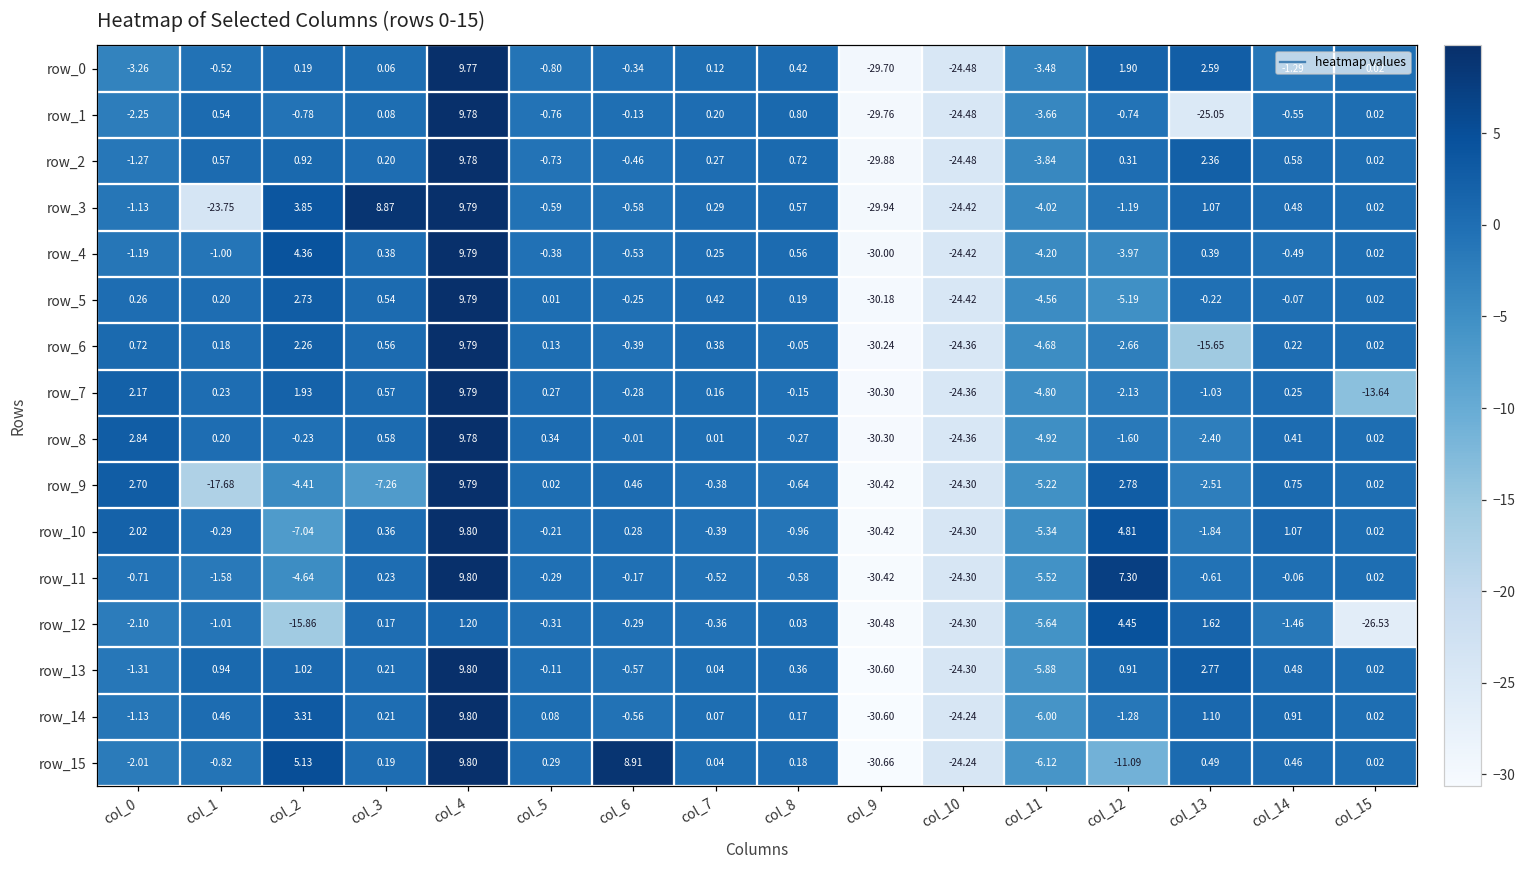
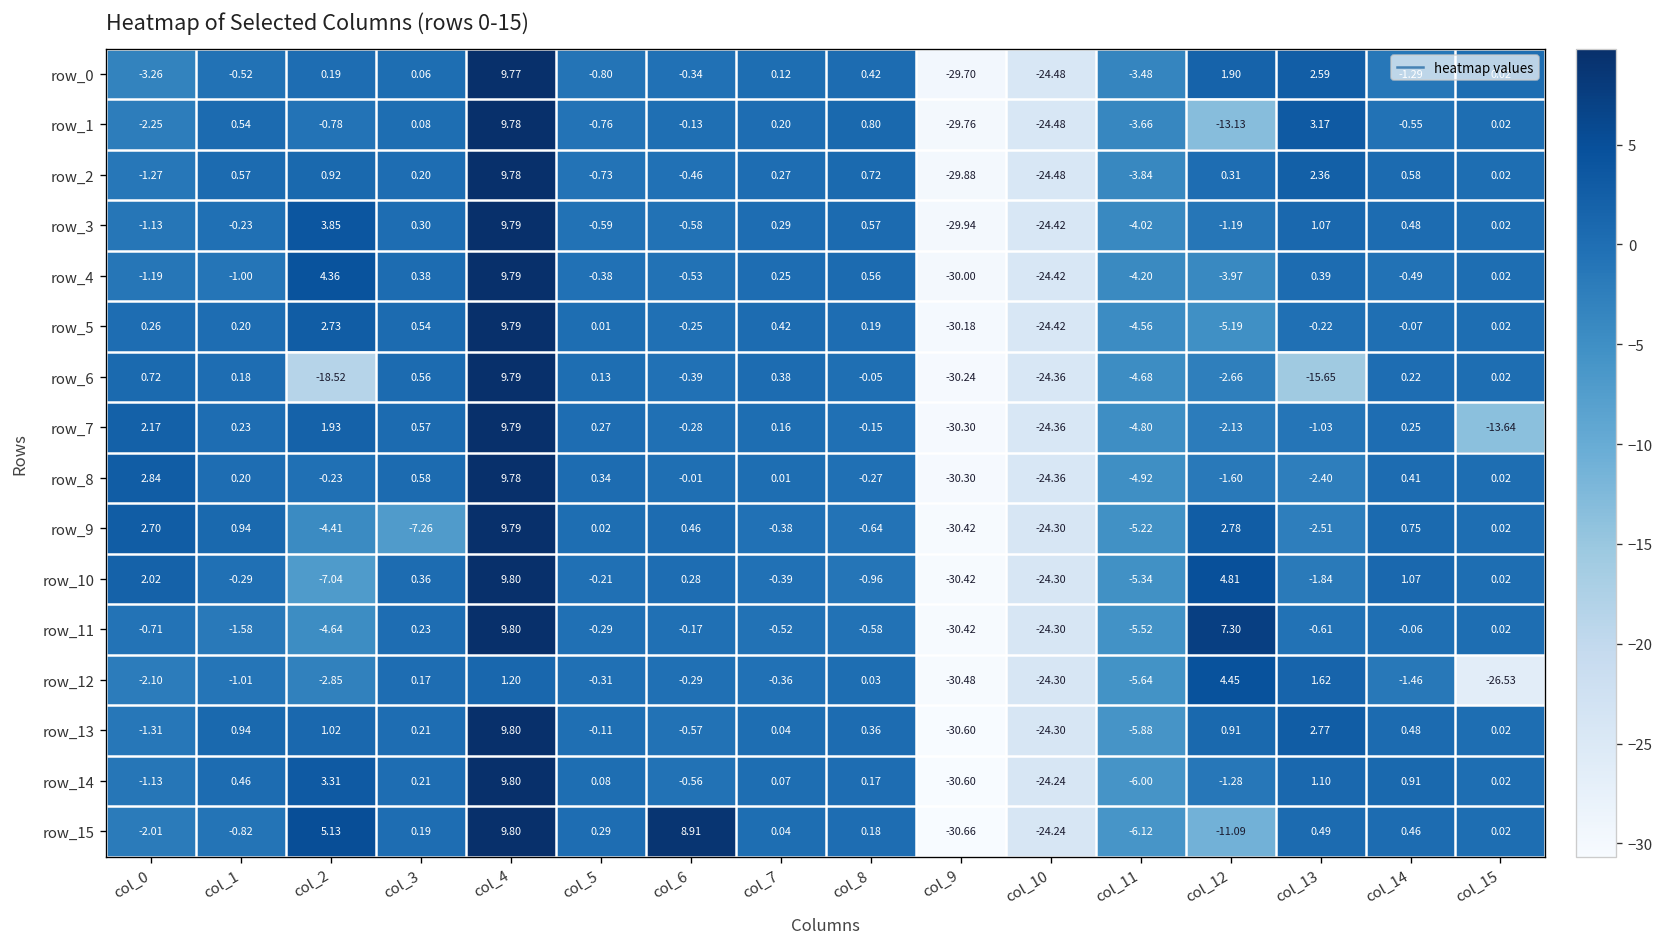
  {
    "row_1": {
      "col_0": -2.25,
      "col_1": 0.54,
      "col_2": -0.78,
      "col_3": 0.08,
      "col_4": 9.78,
      "col_5": -0.76,
      "col_6": -0.13,
      "col_7": 0.20,
      "col_8": 0.80,
      "col_9": -29.76,
      "col_10": -24.48,
      "col_11": -3.66,
-     "col_12": -0.74,
-     "col_13": -25.05,
+     "col_12": -13.13,
+     "col_13": 3.17,
      "col_14": -0.55,
      "col_15": 0.02
    },
    "row_3": {
      "col_0": -1.13,
-     "col_1": -23.75,
+     "col_1": -0.23,
      "col_2": 3.85,
-     "col_3": 8.87,
+     "col_3": 0.30,
      "col_4": 9.79,
      "col_5": -0.59,
      "col_6": -0.58,
      "col_7": 0.29,
      "col_8": 0.57,
      "col_9": -29.94,
      "col_10": -24.42,
      "col_11": -4.02,
      "col_12": -1.19,
      "col_13": 1.07,
      "col_14": 0.48,
      "col_15": 0.02
    },
    "row_6": {
      "col_0": 0.72,
      "col_1": 0.18,
-     "col_2": 2.26,
+     "col_2": -18.52,
      "col_3": 0.56,
      "col_4": 9.79,
      "col_5": 0.13,
      "col_6": -0.39,
      "col_7": 0.38,
      "col_8": -0.05,
      "col_9": -30.24,
      "col_10": -24.36,
      "col_11": -4.68,
      "col_12": -2.66,
      "col_13": -15.65,
      "col_14": 0.22,
      "col_15": 0.02
    },
    "row_9": {
      "col_0": 2.70,
-     "col_1": -17.68,
+     "col_1": 0.94,
      "col_2": -4.41,
      "col_3": -7.26,
      "col_4": 9.79,
      "col_5": 0.02,
      "col_6": 0.46,
      "col_7": -0.38,
      "col_8": -0.64,
      "col_9": -30.42,
      "col_10": -24.30,
      "col_11": -5.22,
      "col_12": 2.78,
      "col_13": -2.51,
      "col_14": 0.75,
      "col_15": 0.02
    },
    "row_12": {
      "col_0": -2.10,
      "col_1": -1.01,
-     "col_2": -15.86,
+     "col_2": -2.85,
      "col_3": 0.17,
      "col_4": 1.20,
      "col_5": -0.31,
      "col_6": -0.29,
      "col_7": -0.36,
      "col_8": 0.03,
      "col_9": -30.48,
      "col_10": -24.30,
      "col_11": -5.64,
      "col_12": 4.45,
      "col_13": 1.62,
      "col_14": -1.46,
      "col_15": -26.53
    }
  }
